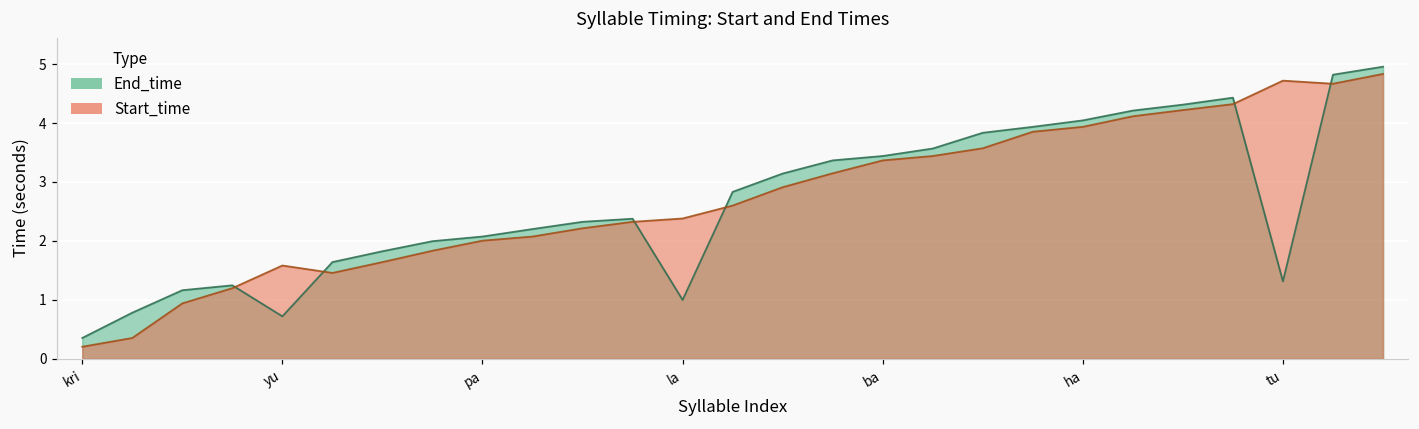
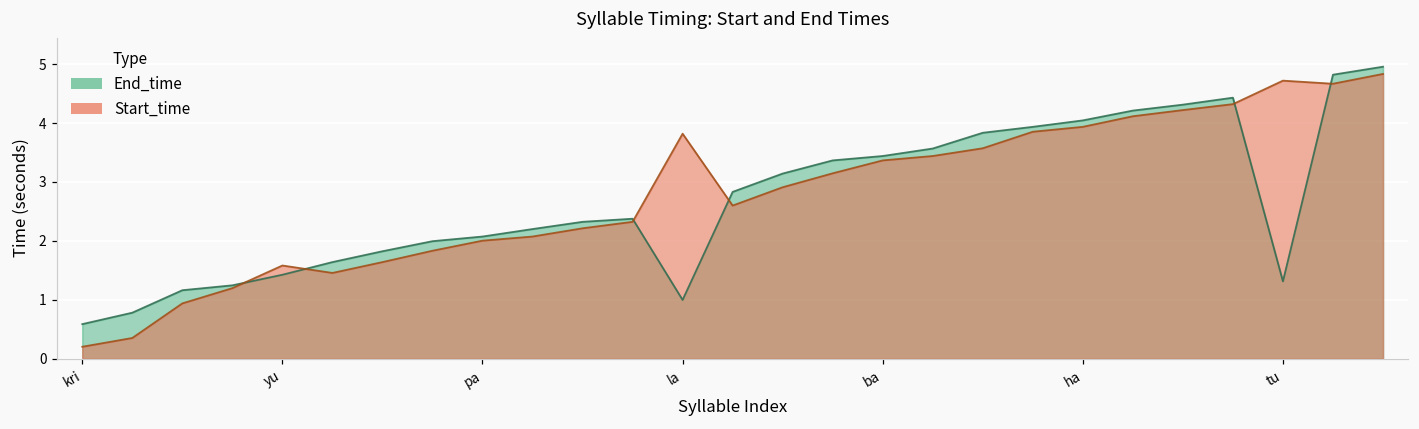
  {
    "End_time": {
-     "kri": 0.4,
-     "yu": 0.7,
+     "kri": 0.6,
+     "yu": 1.4,
      "pa": 2.1,
      "la": 1.0,
      "ba": 3.4,
      "tu": 1.3
    },
    "Start_time": {
      "kri": 0.2,
      "yu": 1.6,
      "pa": 2.0,
-     "la": 2.4,
+     "la": 3.8,
      "ba": 3.4,
      "tu": 4.7
    }
  }
